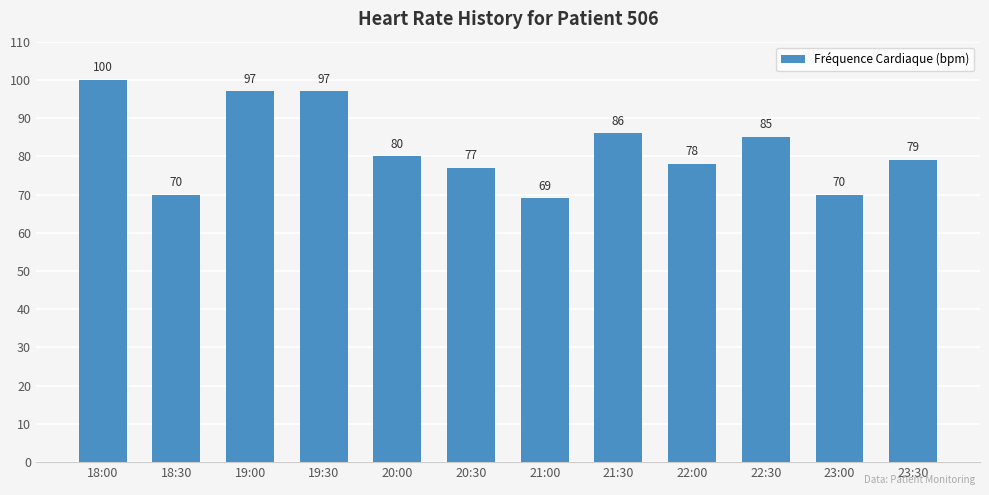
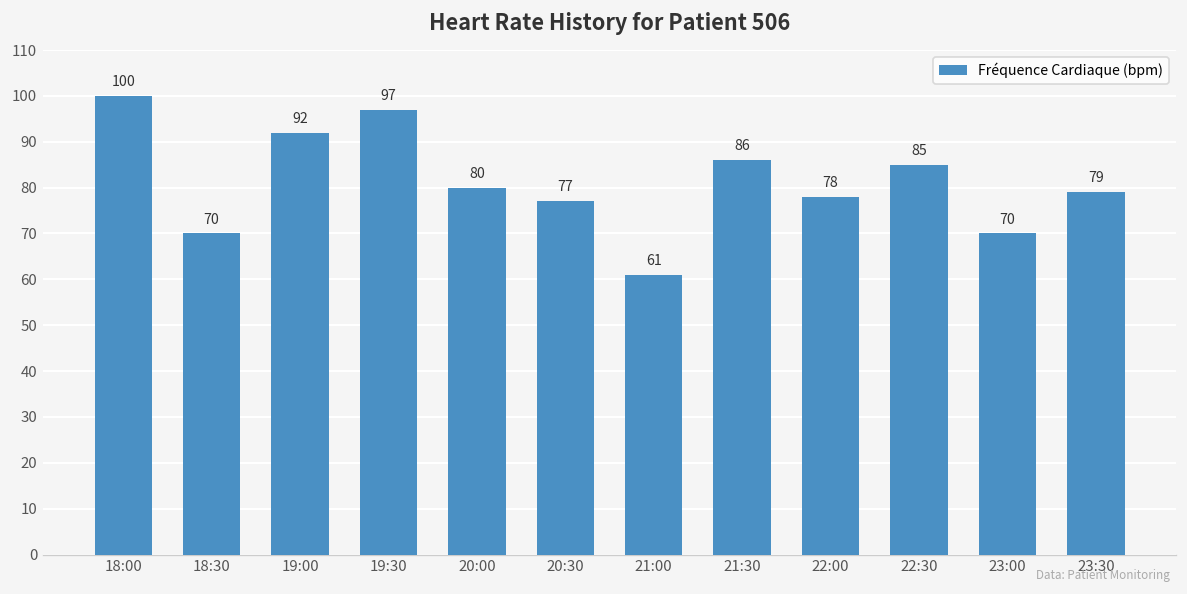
  {
    "18:00": 100,
    "18:30": 70,
-   "19:00": 97,
+   "19:00": 92,
    "19:30": 97,
    "20:00": 80,
    "20:30": 77,
-   "21:00": 69,
+   "21:00": 61,
    "21:30": 86,
    "22:00": 78,
    "22:30": 85,
    "23:00": 70,
    "23:30": 79
  }
